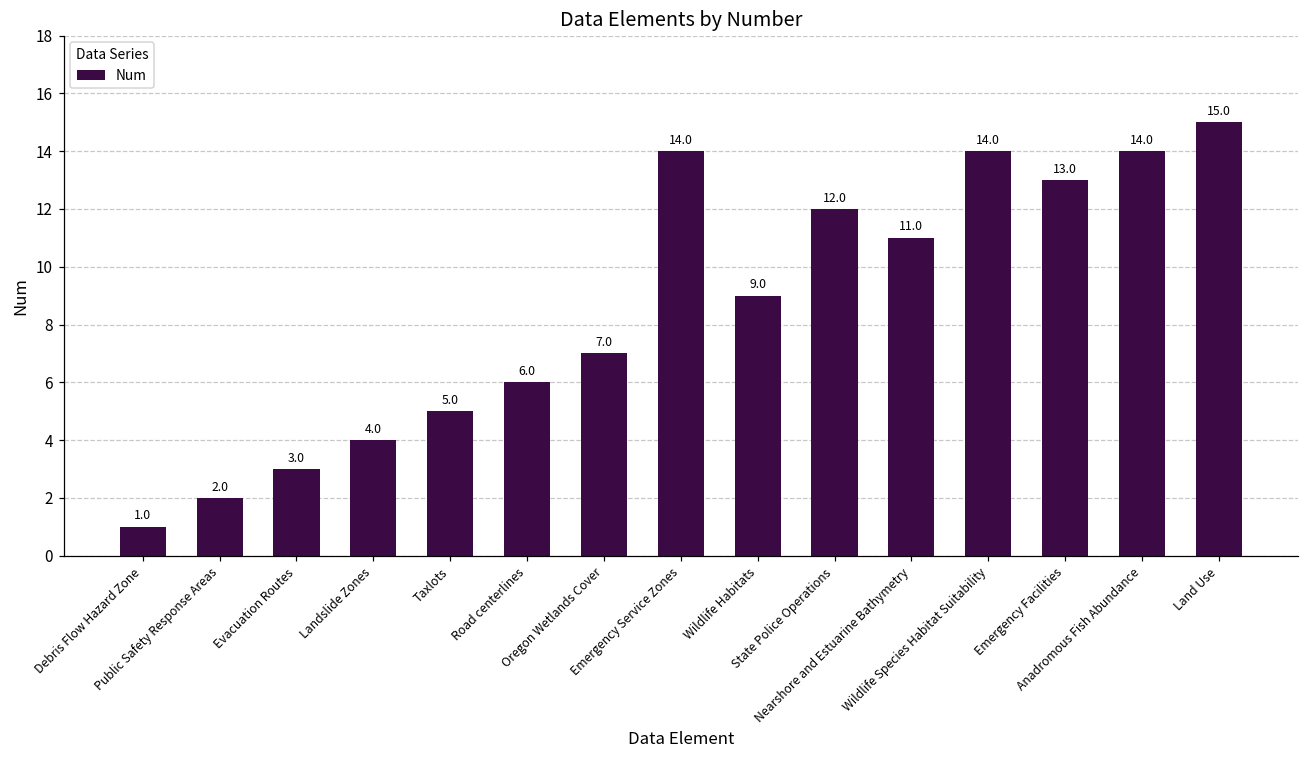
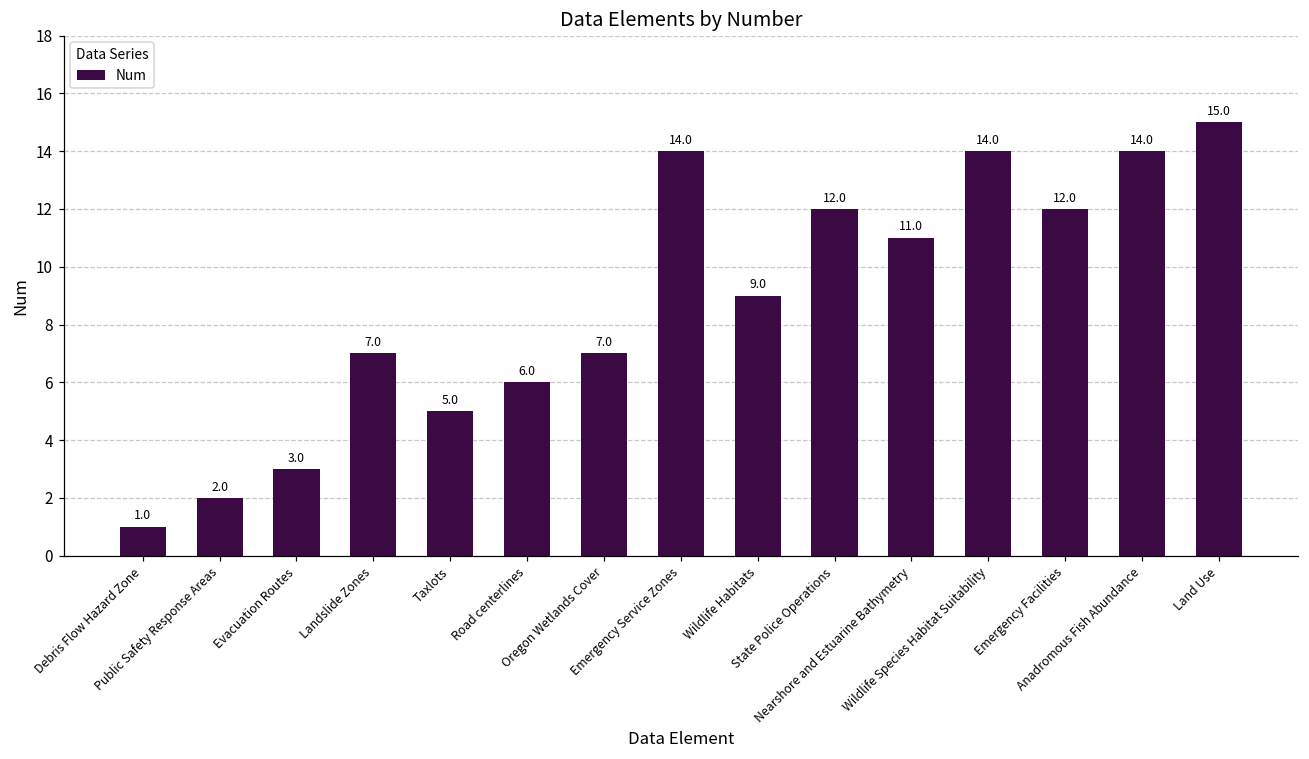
  {
    "Debris Flow Hazard Zone": 1.0,
    "Public Safety Response Areas": 2.0,
    "Evacuation Routes": 3.0,
-   "Landslide Zones": 4.0,
+   "Landslide Zones": 7.0,
    "Taxlots": 5.0,
    "Road centerlines": 6.0,
    "Oregon Wetlands Cover": 7.0,
    "Emergency Service Zones": 14.0,
    "Wildlife Habitats": 9.0,
    "State Police Operations": 12.0,
    "Nearshore and Estuarine Bathymetry": 11.0,
    "Wildlife Species Habitat Suitability": 14.0,
-   "Emergency Facilities": 13.0,
+   "Emergency Facilities": 12.0,
    "Anadromous Fish Abundance": 14.0,
    "Land Use": 15.0
  }
